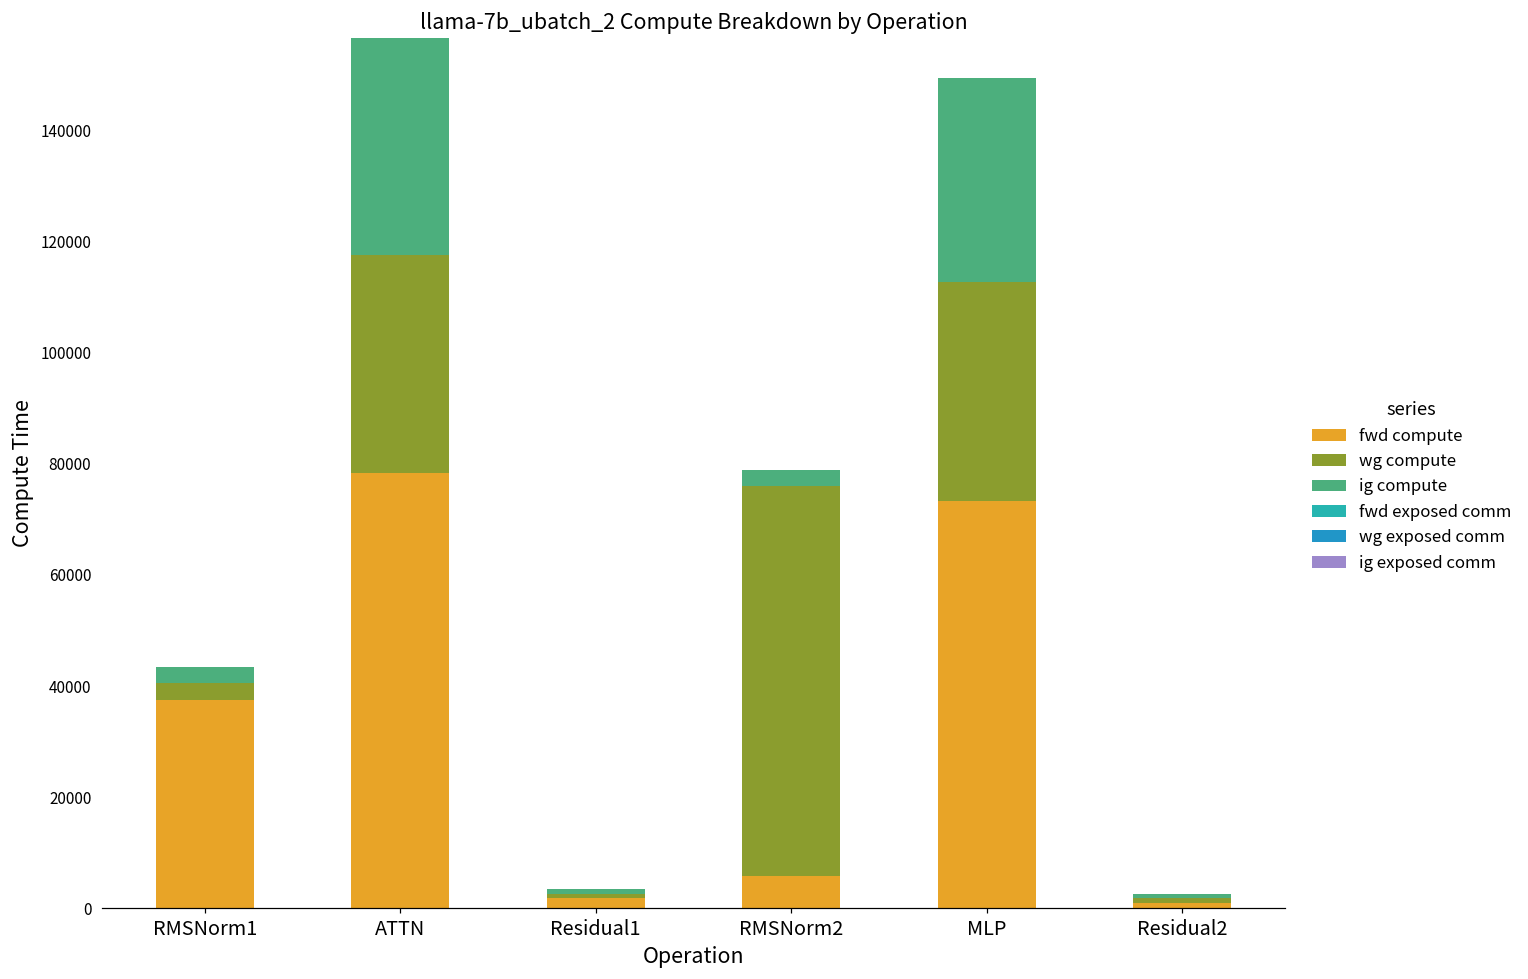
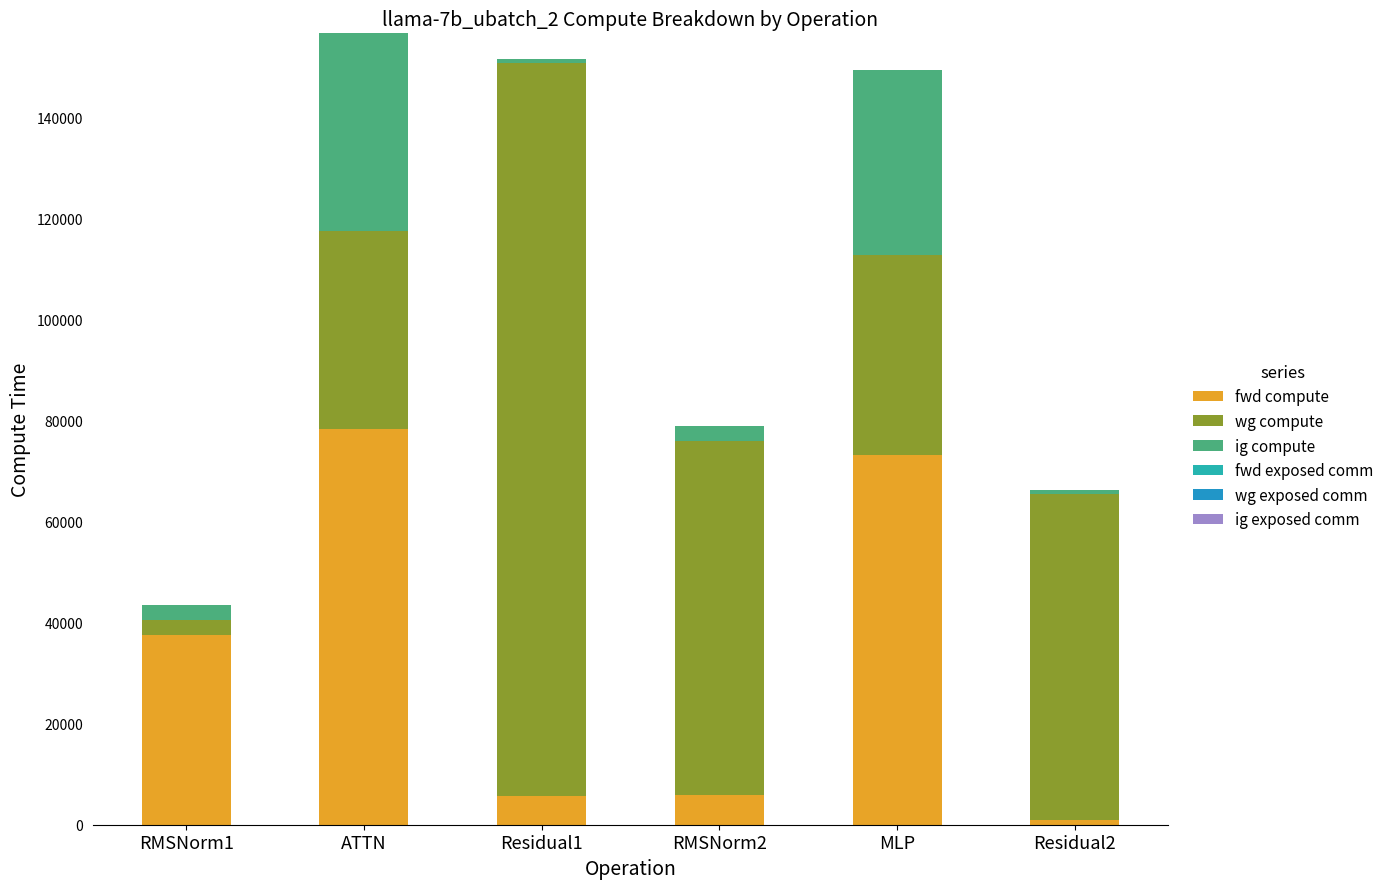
  {
    "fwd compute": {
      "RMSNorm1": 38000,
      "ATTN": 78000,
-     "Residual1": 2000,
+     "Residual1": 6000,
      "RMSNorm2": 6000,
      "MLP": 73000,
      "Residual2": 1000
    },
    "wg compute": {
      "RMSNorm1": 3000,
      "ATTN": 39000,
-     "Residual1": 1000,
+     "Residual1": 145000,
      "RMSNorm2": 70000,
      "MLP": 40000,
-     "Residual2": 1000
+     "Residual2": 65000
    }
  }
